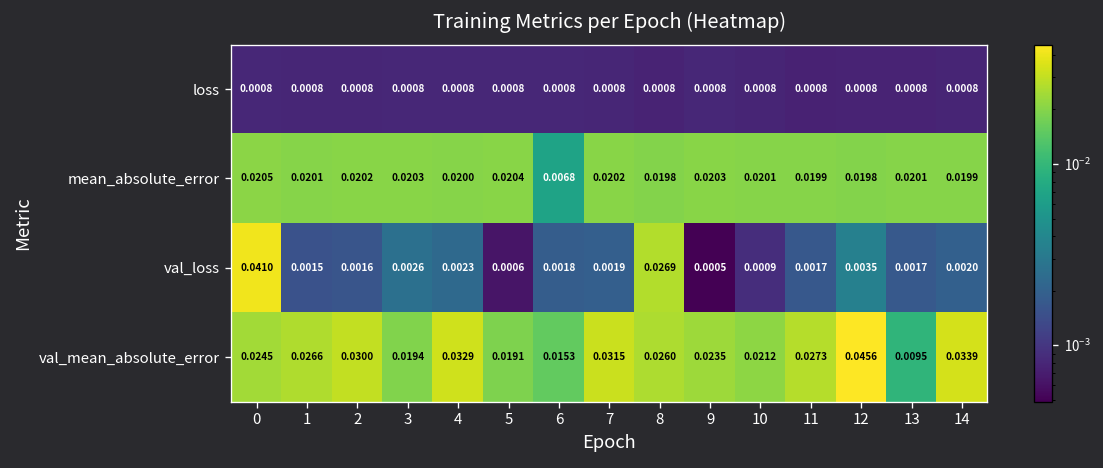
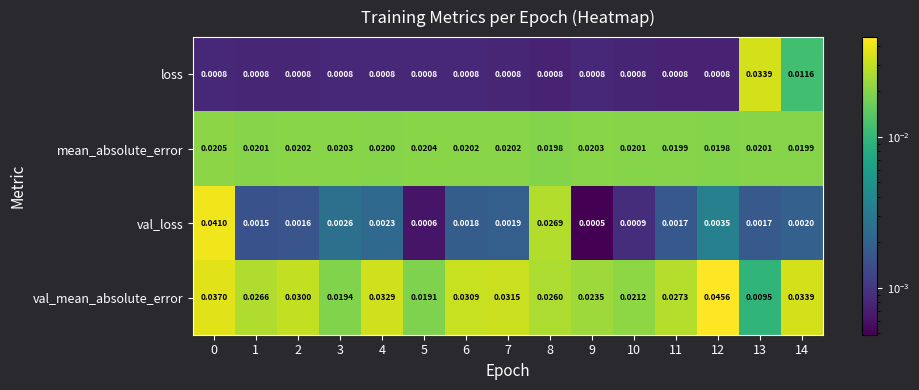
  {
    "loss": {
      "0": 0.0008,
      "1": 0.0008,
      "2": 0.0008,
      "3": 0.0008,
      "4": 0.0008,
      "5": 0.0008,
      "6": 0.0008,
      "7": 0.0008,
      "8": 0.0008,
      "9": 0.0008,
      "10": 0.0008,
      "11": 0.0008,
      "12": 0.0008,
-     "13": 0.0008,
-     "14": 0.0008
+     "13": 0.0339,
+     "14": 0.0116
    },
    "mean_absolute_error": {
      "0": 0.0205,
      "1": 0.0201,
      "2": 0.0202,
      "3": 0.0203,
      "4": 0.0200,
      "5": 0.0204,
-     "6": 0.0068,
+     "6": 0.0202,
      "7": 0.0202,
      "8": 0.0198,
      "9": 0.0203,
      "10": 0.0201,
      "11": 0.0199,
      "12": 0.0198,
      "13": 0.0201,
      "14": 0.0199
    },
    "val_loss": {
      "0": 0.0410,
      "1": 0.0015,
      "2": 0.0016,
      "3": 0.0026,
      "4": 0.0023,
      "5": 0.0006,
      "6": 0.0018,
      "7": 0.0019,
      "8": 0.0269,
      "9": 0.0005,
      "10": 0.0009,
      "11": 0.0017,
      "12": 0.0035,
      "13": 0.0017,
      "14": 0.0020
    },
    "val_mean_absolute_error": {
-     "0": 0.0245,
+     "0": 0.0370,
      "1": 0.0266,
      "2": 0.0300,
      "3": 0.0194,
      "4": 0.0329,
      "5": 0.0191,
-     "6": 0.0153,
+     "6": 0.0309,
      "7": 0.0315,
      "8": 0.0260,
      "9": 0.0235,
      "10": 0.0212,
      "11": 0.0273,
      "12": 0.0456,
      "13": 0.0095,
      "14": 0.0339
    }
  }
